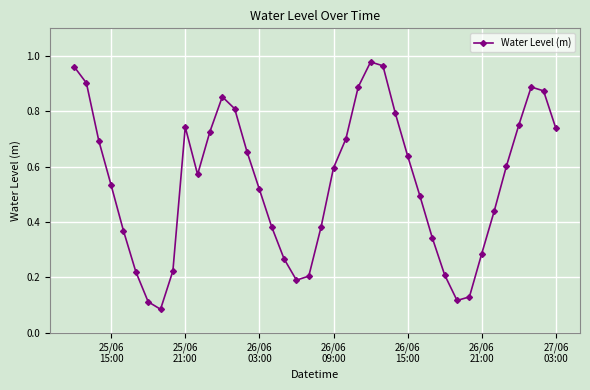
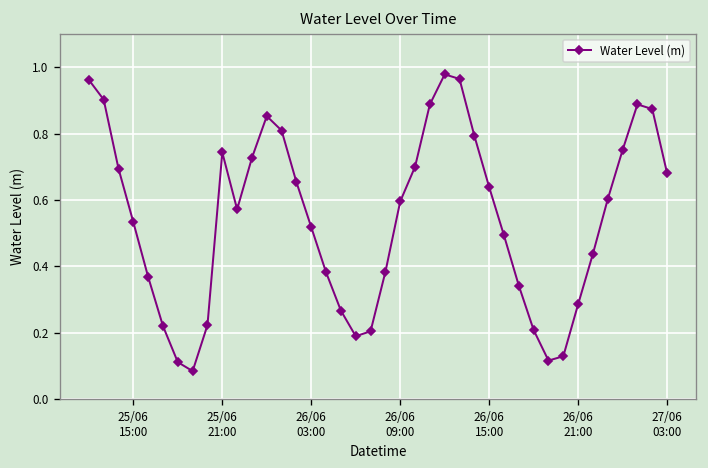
  {
    "25/06 15:00": 0.53,
    "25/06 21:00": 0.74,
    "26/06 03:00": 0.52,
    "26/06 09:00": 0.60,
    "26/06 15:00": 0.64,
    "26/06 21:00": 0.29,
-   "27/06 03:00": 0.74
+   "27/06 03:00": 0.68
  }
